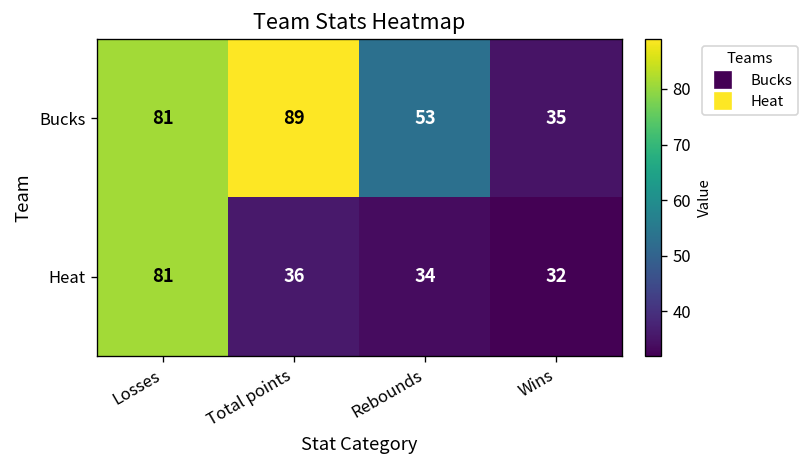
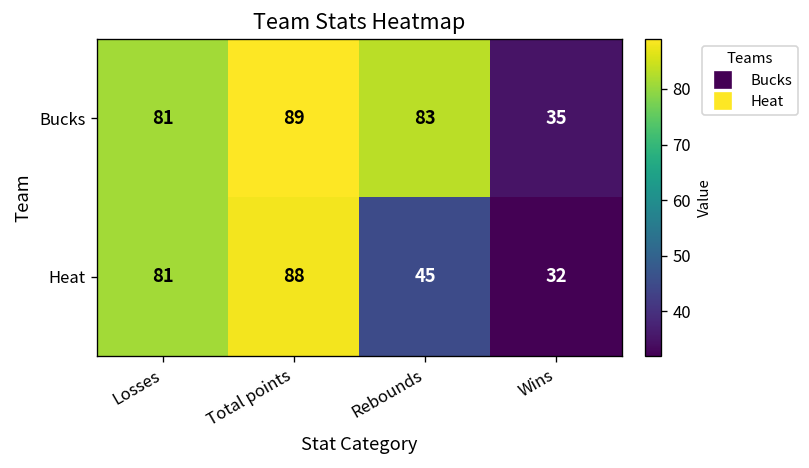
  {
    "Bucks": {
      "Losses": 81,
      "Total points": 89,
-     "Rebounds": 53,
+     "Rebounds": 83,
      "Wins": 35
    },
    "Heat": {
      "Losses": 81,
-     "Total points": 36,
-     "Rebounds": 34,
+     "Total points": 88,
+     "Rebounds": 45,
      "Wins": 32
    }
  }
